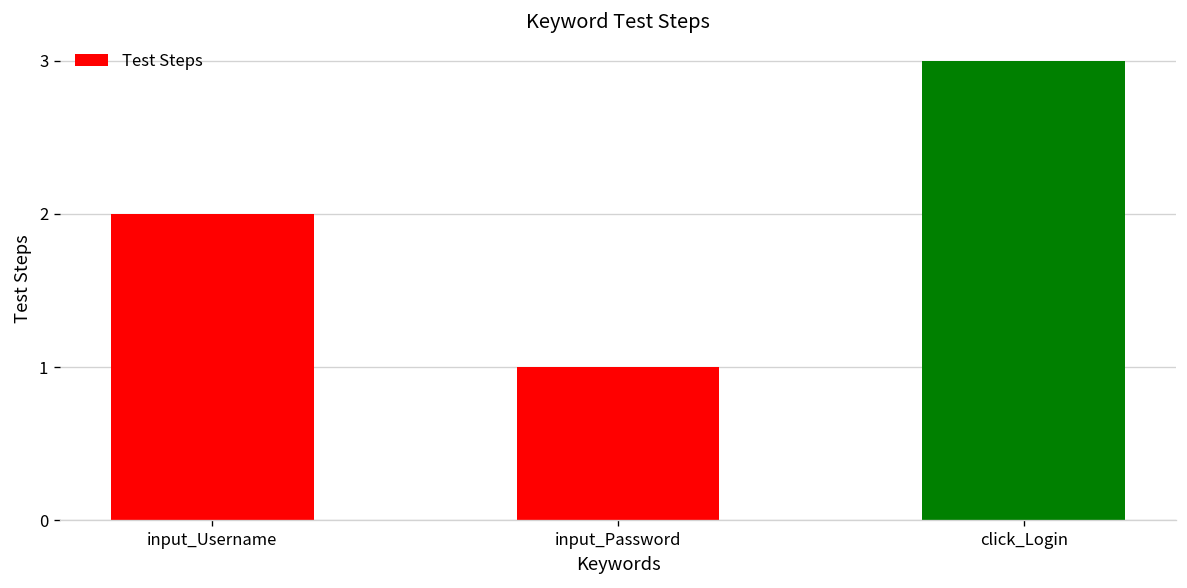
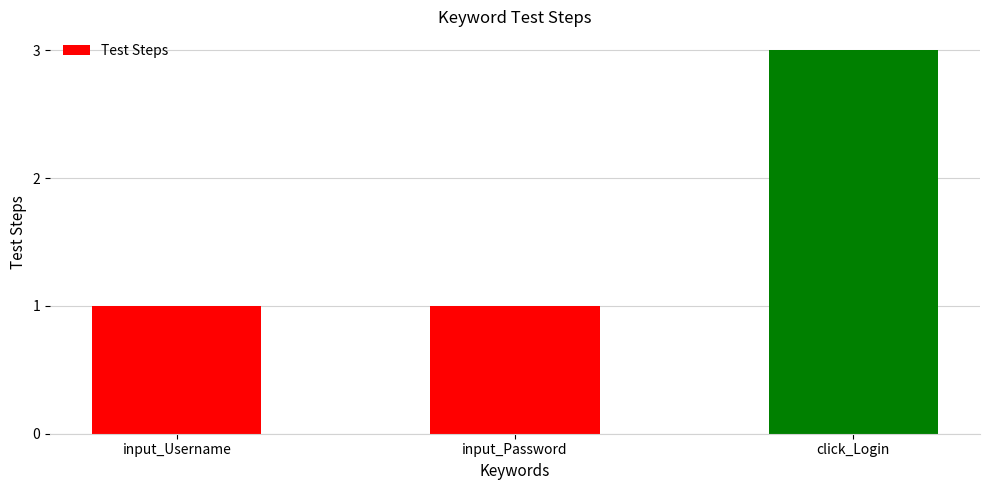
  {
-   "input_Username": 2,
+   "input_Username": 1,
    "input_Password": 1,
    "click_Login": 3
  }
